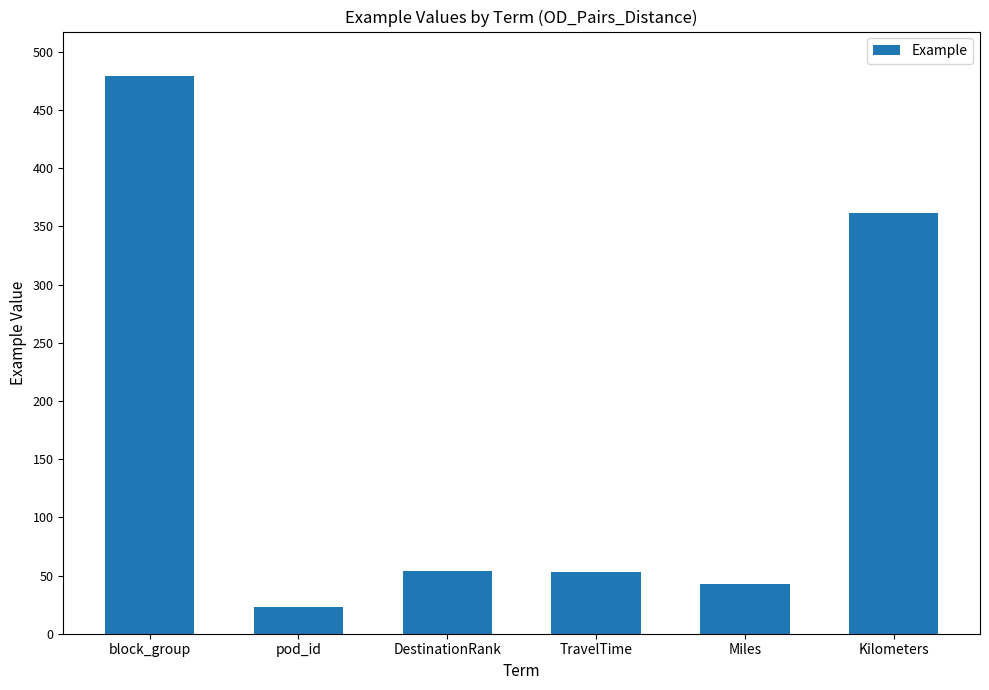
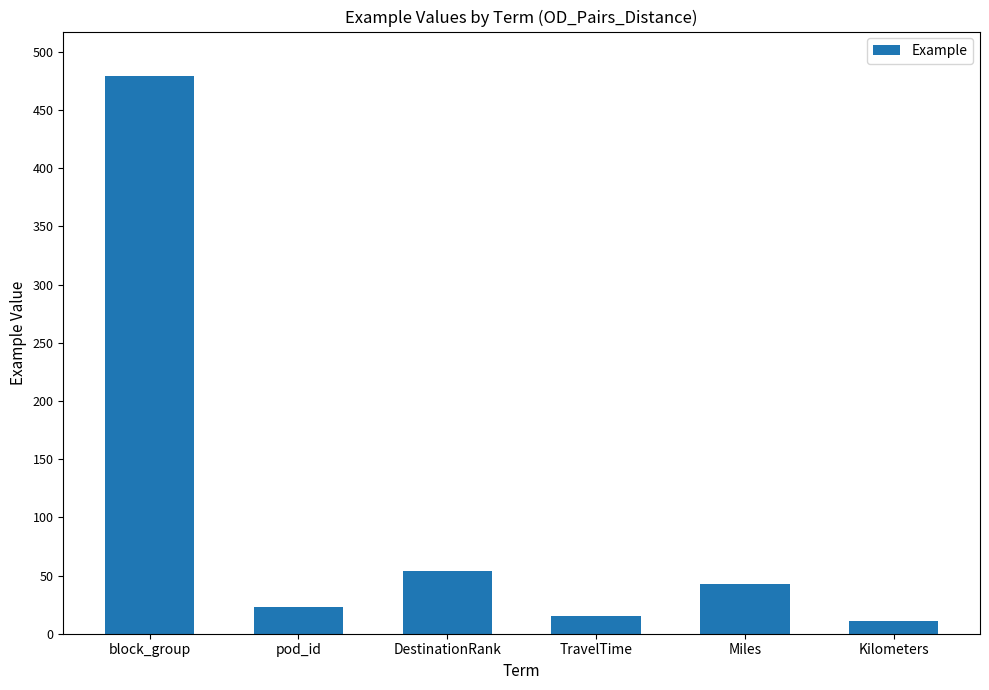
  {
    "block_group": 479,
    "pod_id": 23,
    "DestinationRank": 54,
-   "TravelTime": 53,
+   "TravelTime": 15,
    "Miles": 43,
-   "Kilometers": 362
+   "Kilometers": 11
  }
